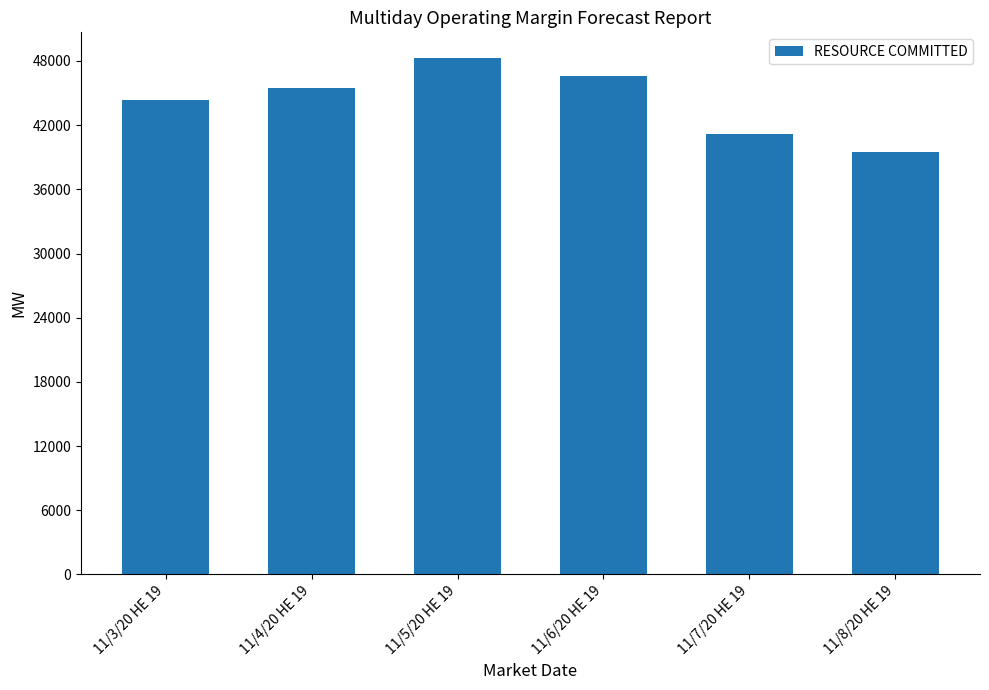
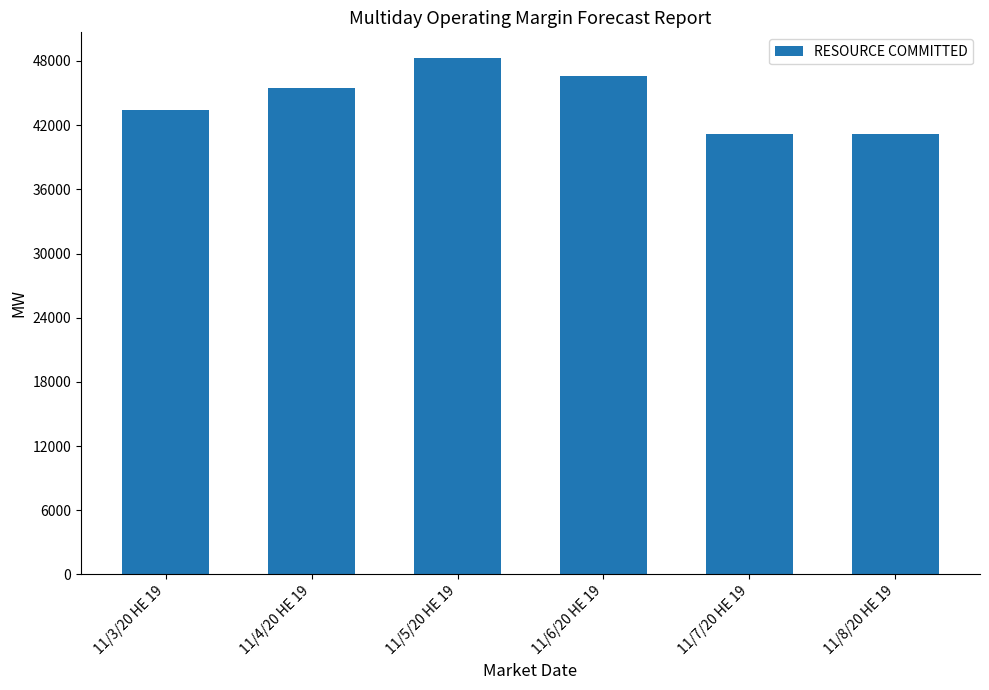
  {
-   "11/3/20 HE 19": 44400,
+   "11/3/20 HE 19": 43400,
    "11/4/20 HE 19": 45500,
    "11/5/20 HE 19": 48300,
    "11/6/20 HE 19": 46600,
    "11/7/20 HE 19": 41200,
-   "11/8/20 HE 19": 39500
+   "11/8/20 HE 19": 41100
  }
